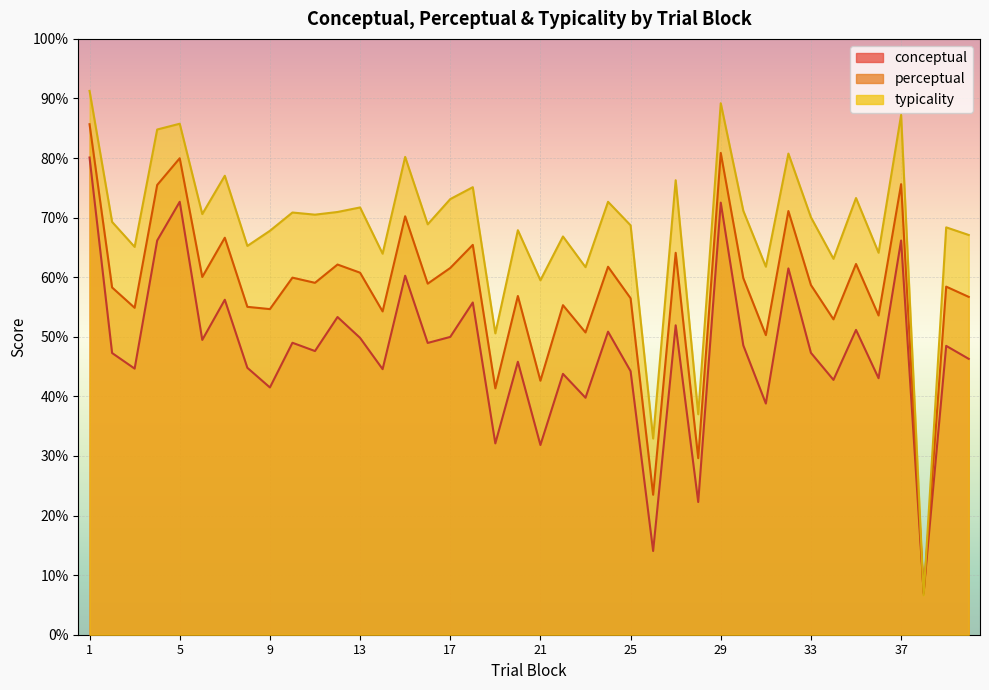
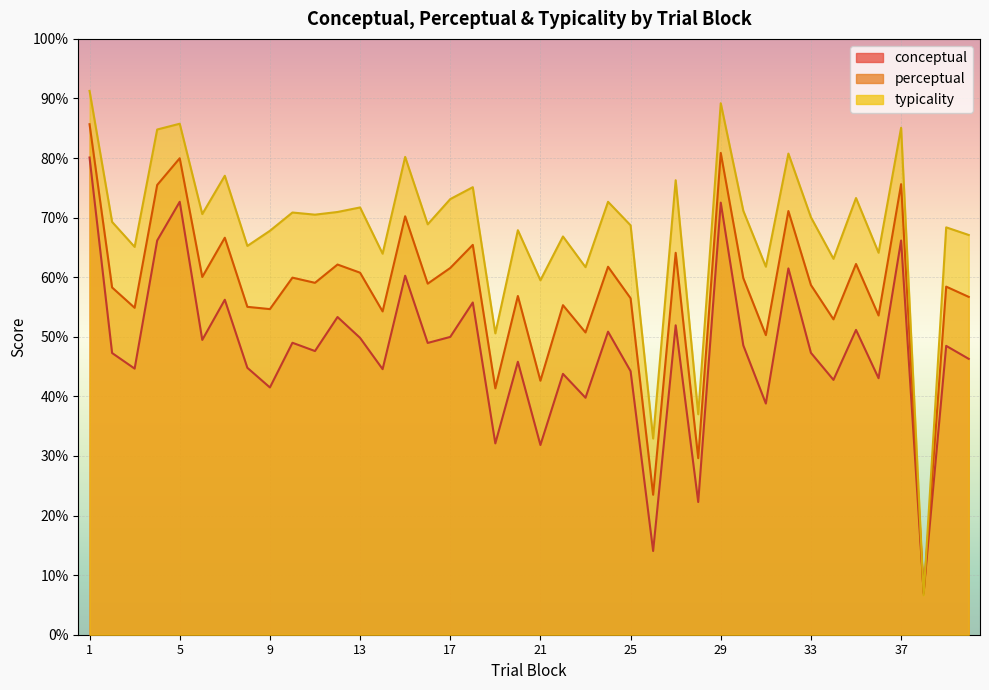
  {
    "typicality": {
      "1": "91%",
      "5": "86%",
      "9": "68%",
      "13": "72%",
      "17": "73%",
      "21": "59%",
      "25": "69%",
      "29": "89%",
      "33": "70%",
-     "37": "87%"
+     "37": "85%"
    }
  }
